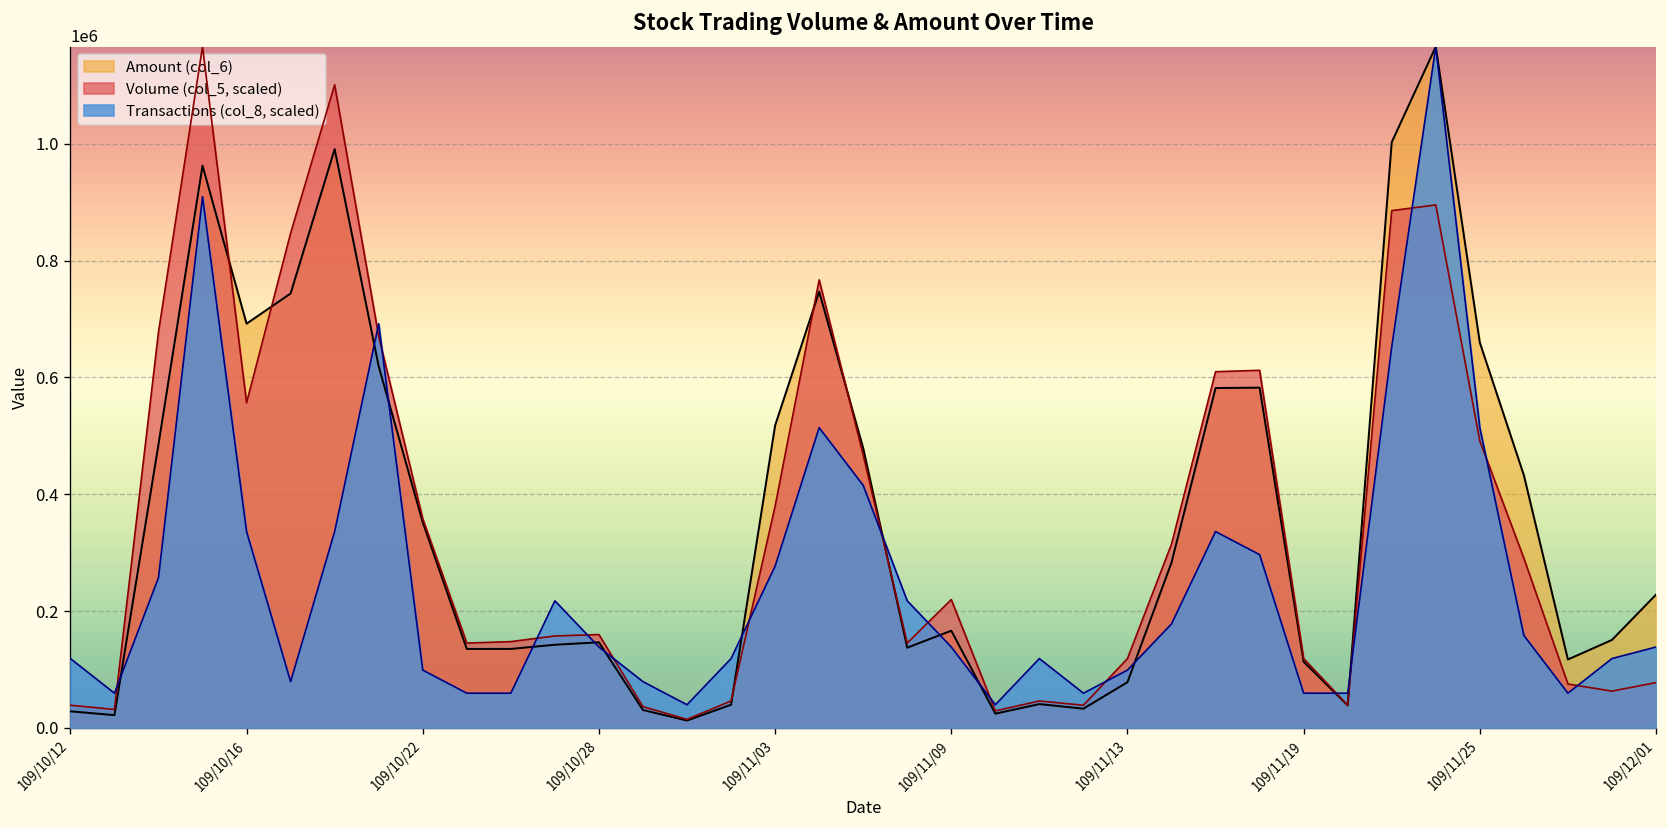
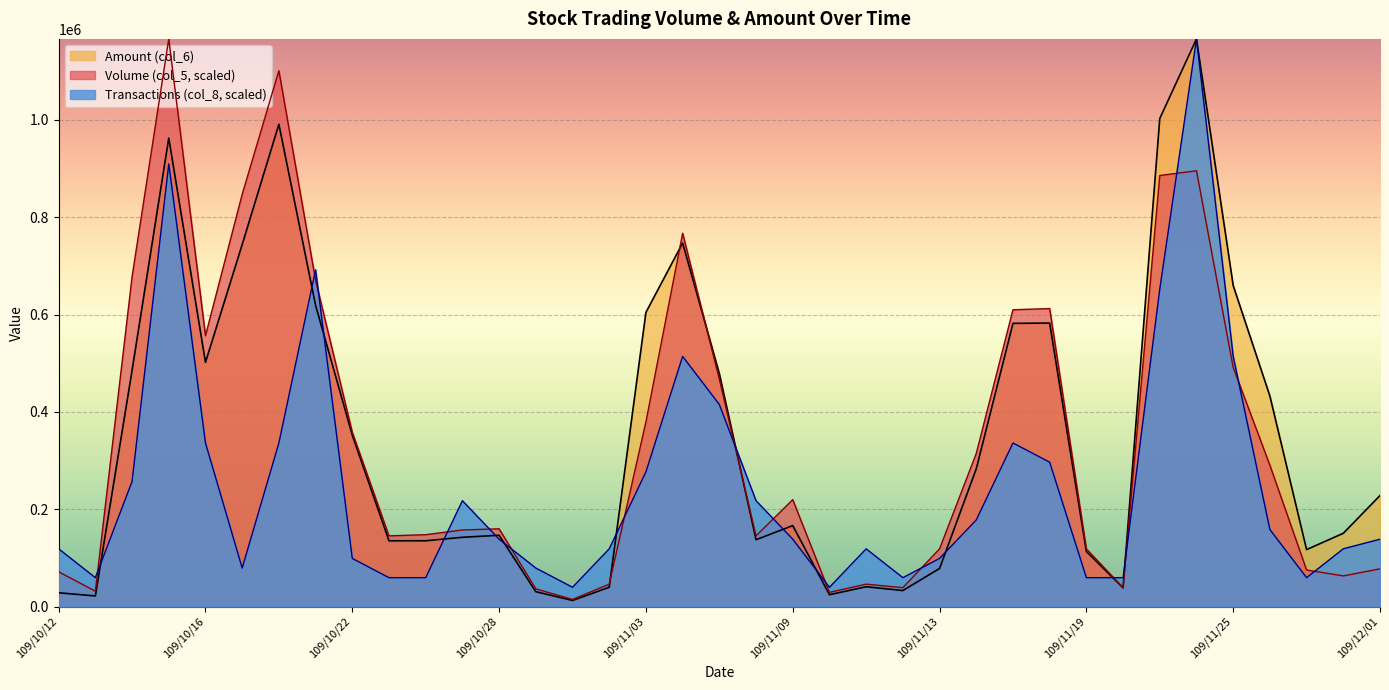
  {
    "Amount (col_6)": {
      "109/10/12": 30000,
-     "109/10/16": 690000,
+     "109/10/16": 500000,
      "109/10/22": 350000,
      "109/10/28": 150000,
-     "109/11/03": 520000,
+     "109/11/03": 600000,
      "109/11/09": 170000,
      "109/11/13": 80000,
      "109/11/19": 110000,
      "109/11/25": 660000,
      "109/12/01": 230000
    },
    "Volume (col_5, scaled)": {
-     "109/10/12": 40000,
+     "109/10/12": 70000,
      "109/10/16": 560000,
      "109/10/22": 360000,
      "109/10/28": 160000,
      "109/11/03": 380000,
      "109/11/09": 220000,
      "109/11/13": 120000,
      "109/11/19": 120000,
      "109/11/25": 490000,
      "109/12/01": 80000
    },
    "Transactions (col_8, scaled)": {
      "109/10/12": 120000,
      "109/10/16": 340000,
      "109/10/22": 100000,
      "109/10/28": 140000,
      "109/11/03": 280000,
      "109/11/09": 140000,
      "109/11/13": 100000,
      "109/11/19": 60000,
      "109/11/25": 510000,
      "109/12/01": 140000
    }
  }
